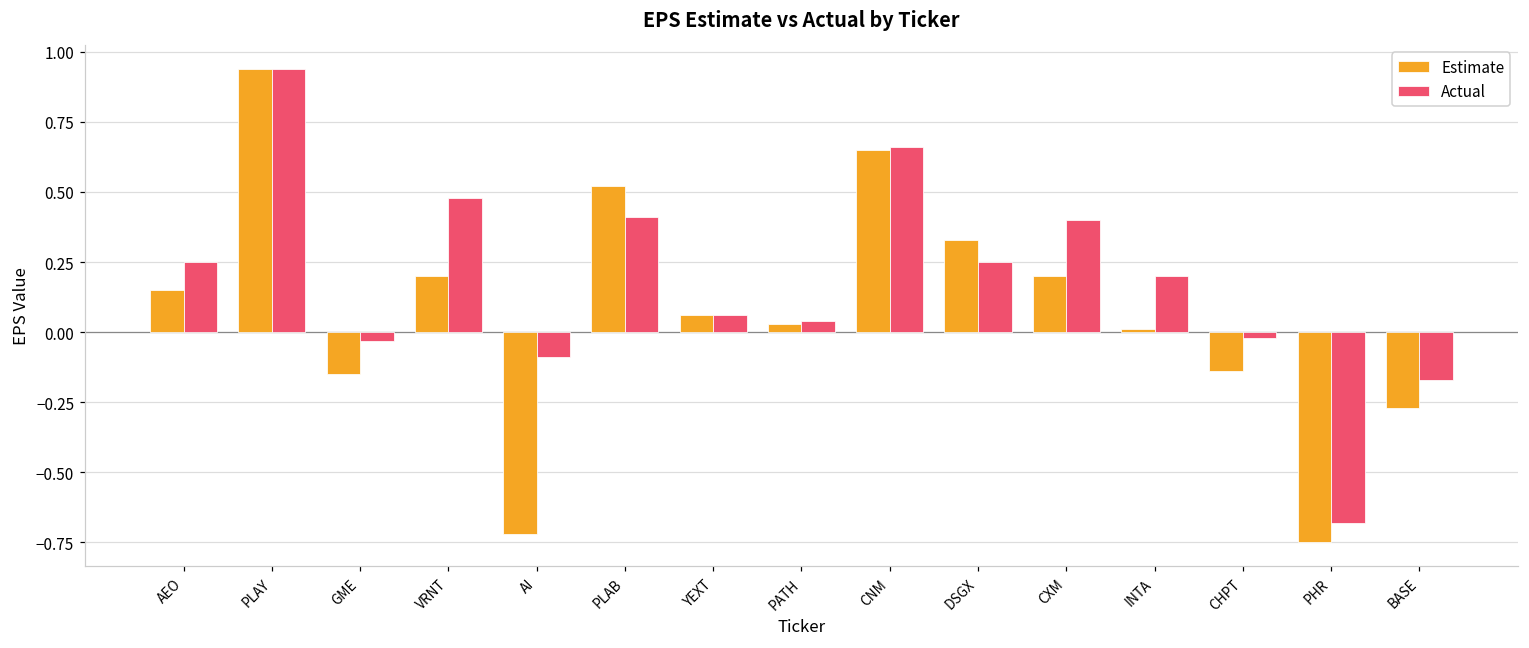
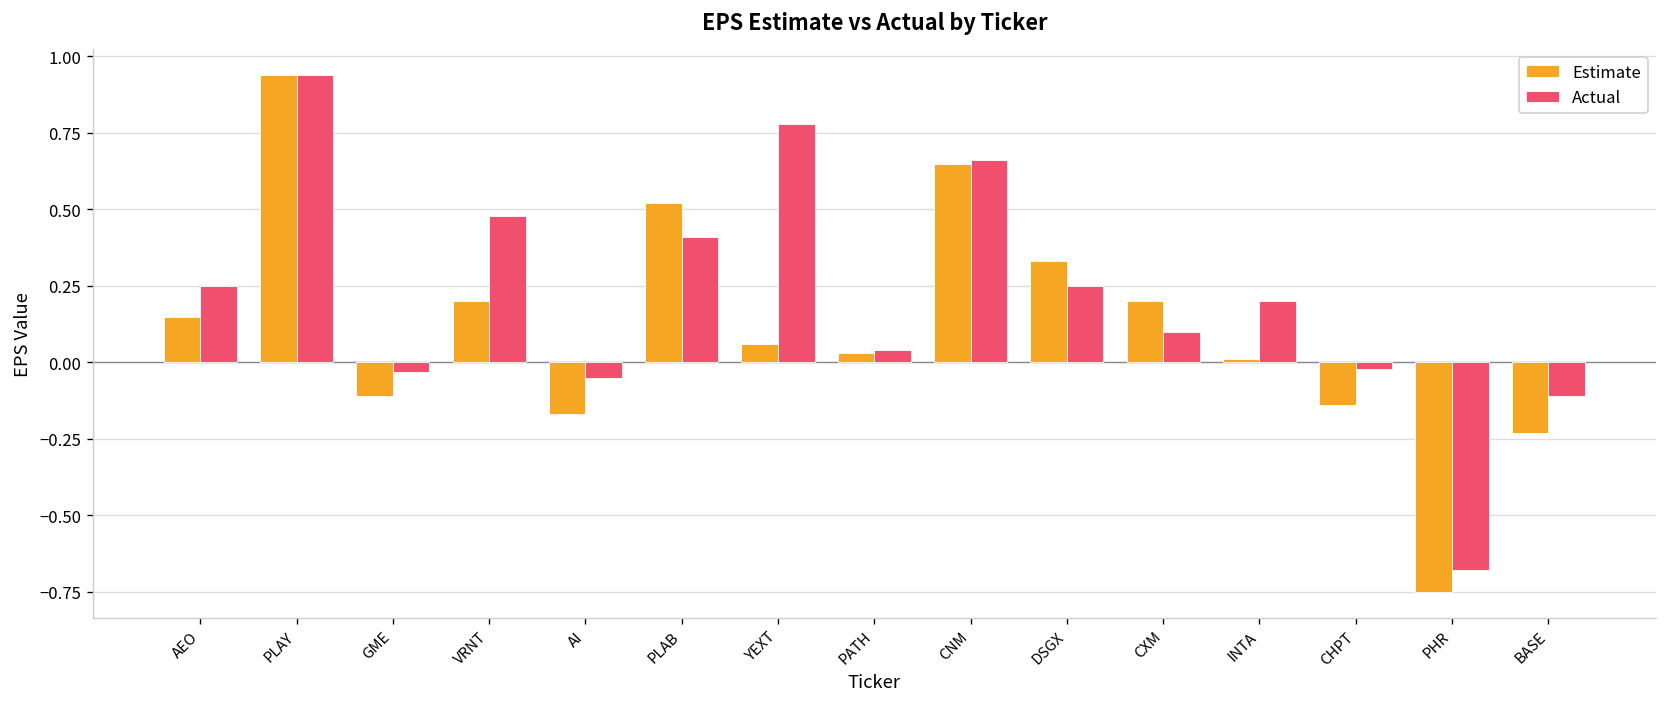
  {
    "Estimate": {
      "AEO": 0.15,
      "PLAY": 0.94,
-     "GME": -0.15,
+     "GME": -0.11,
      "VRNT": 0.20,
-     "AI": -0.72,
+     "AI": -0.17,
      "PLAB": 0.52,
      "YEXT": 0.06,
      "PATH": 0.03,
      "CNM": 0.65,
      "DSGX": 0.33,
      "CXM": 0.20,
      "INTA": 0.01,
      "CHPT": -0.14,
      "PHR": -0.75,
-     "BASE": -0.27
+     "BASE": -0.23
    },
    "Actual": {
      "AEO": 0.25,
      "PLAY": 0.94,
      "GME": -0.03,
      "VRNT": 0.48,
-     "AI": -0.09,
+     "AI": -0.05,
      "PLAB": 0.41,
-     "YEXT": 0.06,
+     "YEXT": 0.78,
      "PATH": 0.04,
      "CNM": 0.66,
      "DSGX": 0.25,
-     "CXM": 0.4,
+     "CXM": 0.1,
      "INTA": 0.20,
      "CHPT": -0.02,
      "PHR": -0.68,
-     "BASE": -0.17
+     "BASE": -0.11
    }
  }
